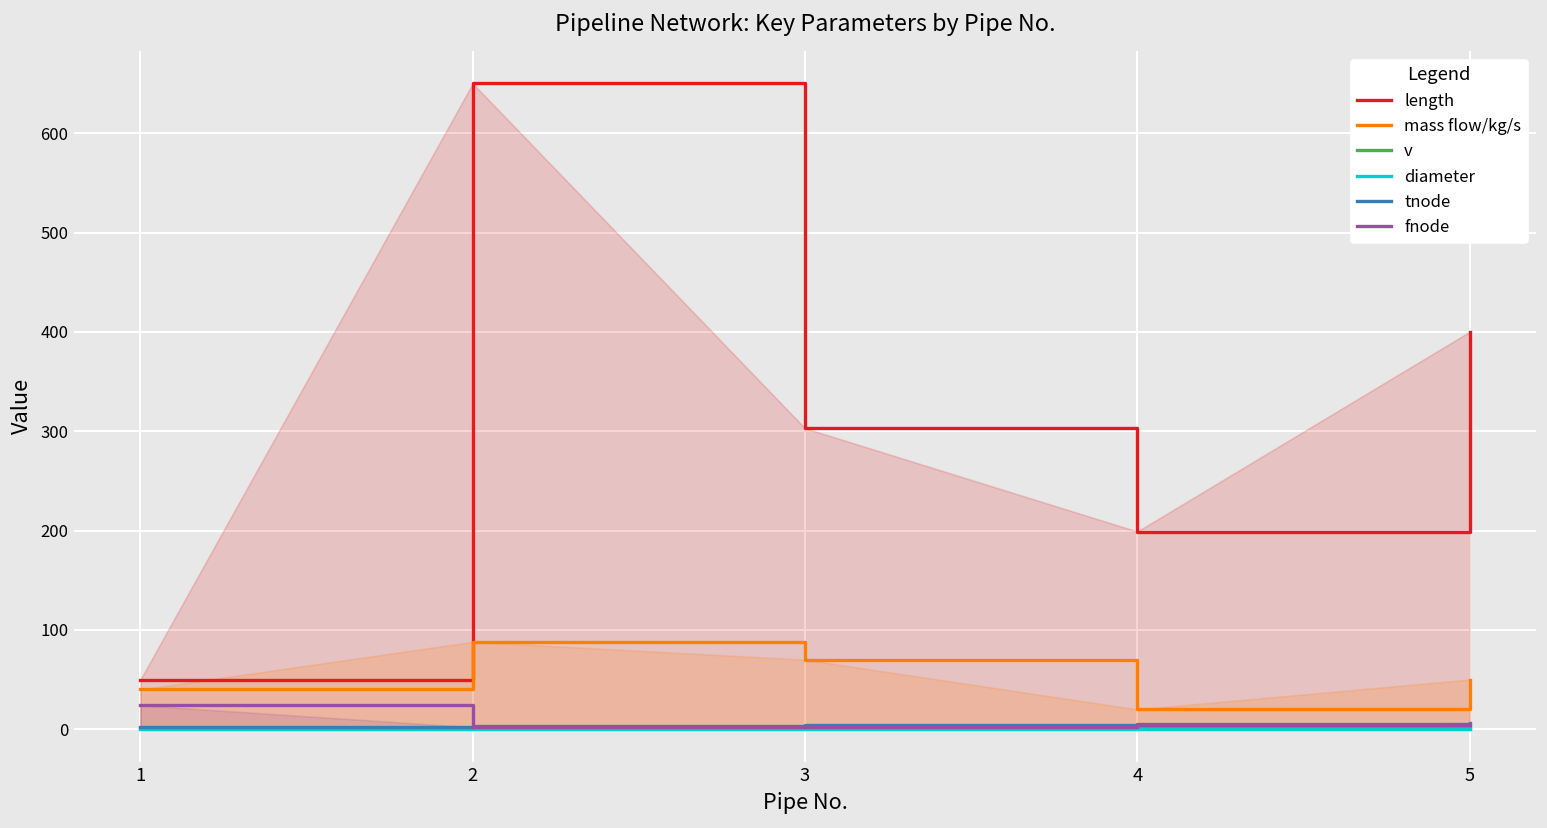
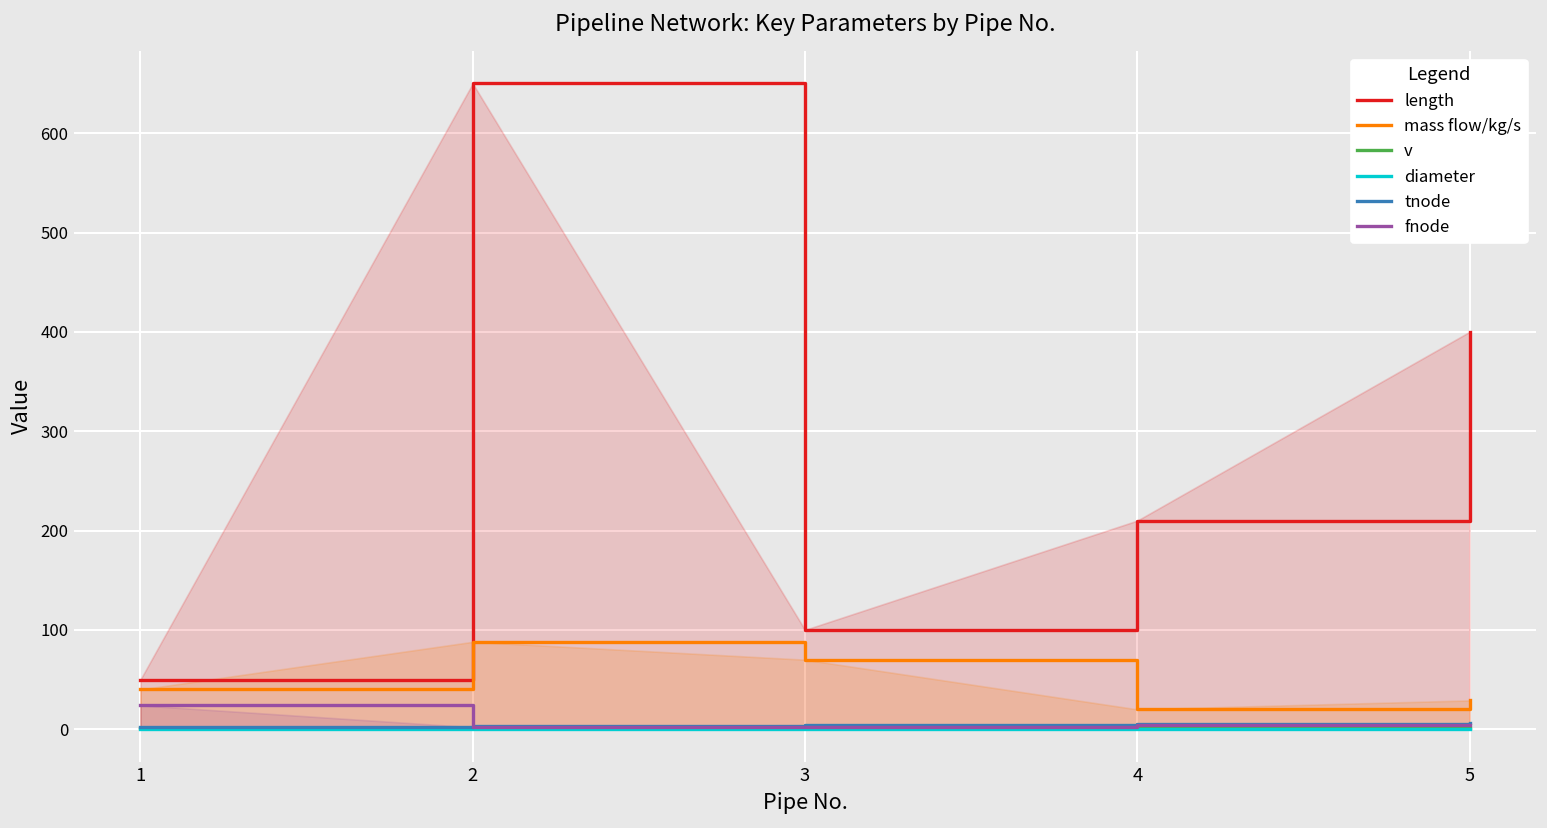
  {
    "length": {
      "1": 50,
      "2": 650,
-     "3": 300,
-     "4": 200,
+     "3": 100,
+     "4": 210,
      "5": 400
    },
    "mass flow/kg/s": {
      "1": 40,
      "2": 90,
      "3": 70,
      "4": 20,
-     "5": 50
+     "5": 30
    },
    "fnode": {
      "1": 20
    }
  }
